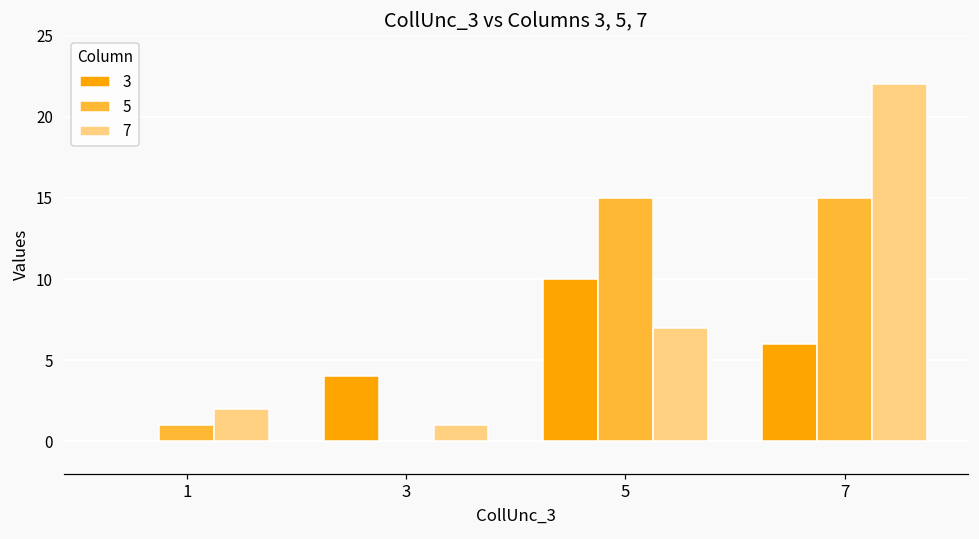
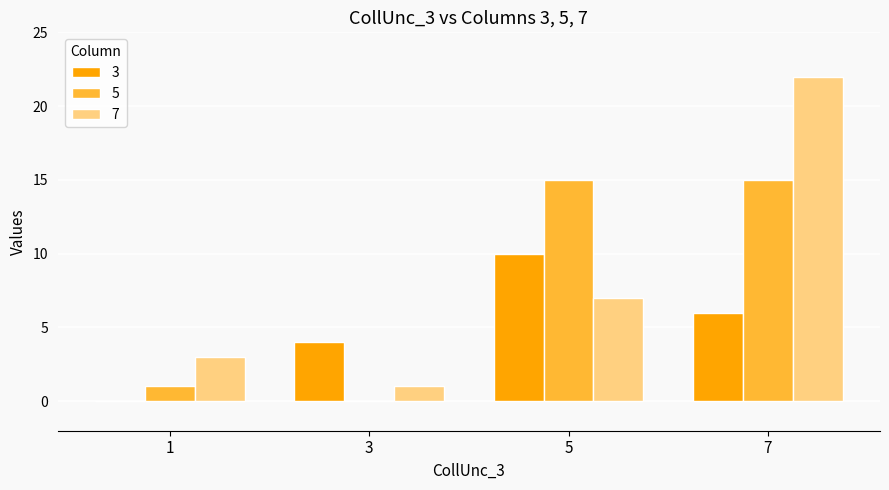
  {
    "7": {
-     "1": 2,
+     "1": 3,
      "3": 1,
      "5": 7,
      "7": 22
    }
  }
